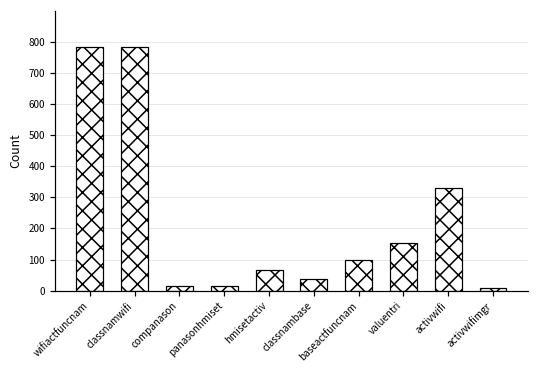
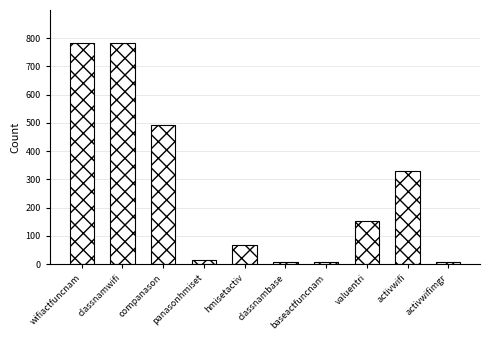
  {
    "wifiactfuncnam": 780,
    "classnamwifi": 780,
-   "companason": 20,
+   "companason": 490,
    "panasonhmiset": 20,
    "hmisetactiv": 70,
-   "classnambase": 40,
-   "baseactfuncnam": 100,
+   "classnambase": 10,
+   "baseactfuncnam": 10,
    "valuentri": 150,
    "activwifi": 330
  }
